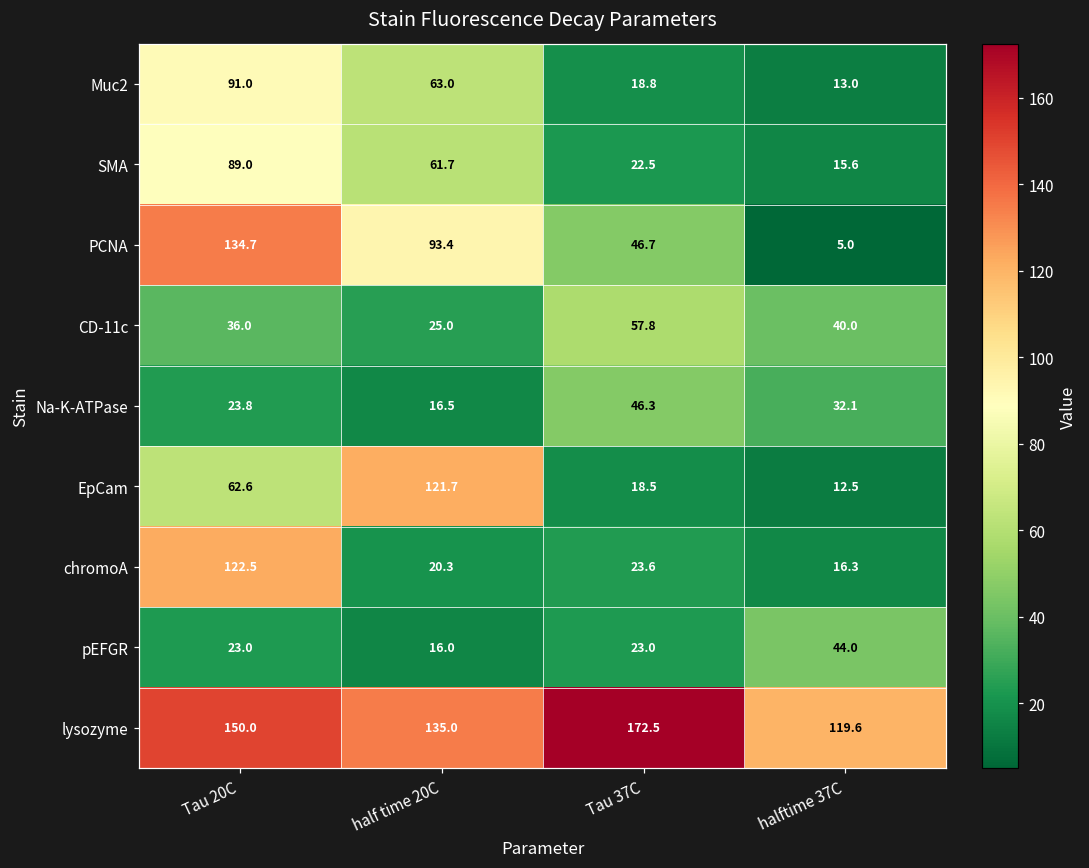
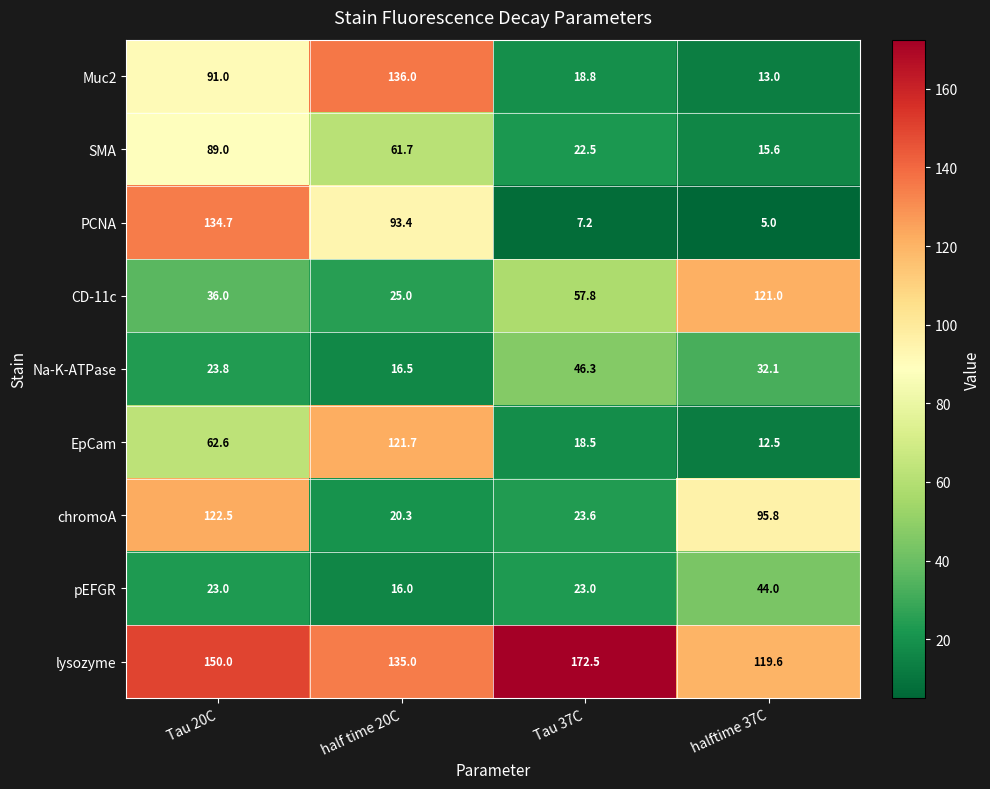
  {
    "Muc2": {
      "Tau 20C": 91.0,
-     "half time 20C": 63.0,
+     "half time 20C": 136.0,
      "Tau 37C": 18.8,
      "halftime 37C": 13.0
    },
    "SMA": {
      "Tau 20C": 89.0,
      "half time 20C": 61.7,
      "Tau 37C": 22.5,
      "halftime 37C": 15.6
    },
    "PCNA": {
      "Tau 20C": 134.7,
      "half time 20C": 93.4,
-     "Tau 37C": 46.7,
+     "Tau 37C": 7.2,
      "halftime 37C": 5.0
    },
    "CD-11c": {
      "Tau 20C": 36.0,
      "half time 20C": 25.0,
      "Tau 37C": 57.8,
-     "halftime 37C": 40.0
+     "halftime 37C": 121.0
    },
    "Na-K-ATPase": {
      "Tau 20C": 23.8,
      "half time 20C": 16.5,
      "Tau 37C": 46.3,
      "halftime 37C": 32.1
    },
    "EpCam": {
      "Tau 20C": 62.6,
      "half time 20C": 121.7,
      "Tau 37C": 18.5,
      "halftime 37C": 12.5
    },
    "chromoA": {
      "Tau 20C": 122.5,
      "half time 20C": 20.3,
      "Tau 37C": 23.6,
-     "halftime 37C": 16.3
+     "halftime 37C": 95.8
    },
    "pEFGR": {
      "Tau 20C": 23.0,
      "half time 20C": 16.0,
      "Tau 37C": 23.0,
      "halftime 37C": 44.0
    },
    "lysozyme": {
      "Tau 20C": 150.0,
      "half time 20C": 135.0,
      "Tau 37C": 172.5,
      "halftime 37C": 119.6
    }
  }
